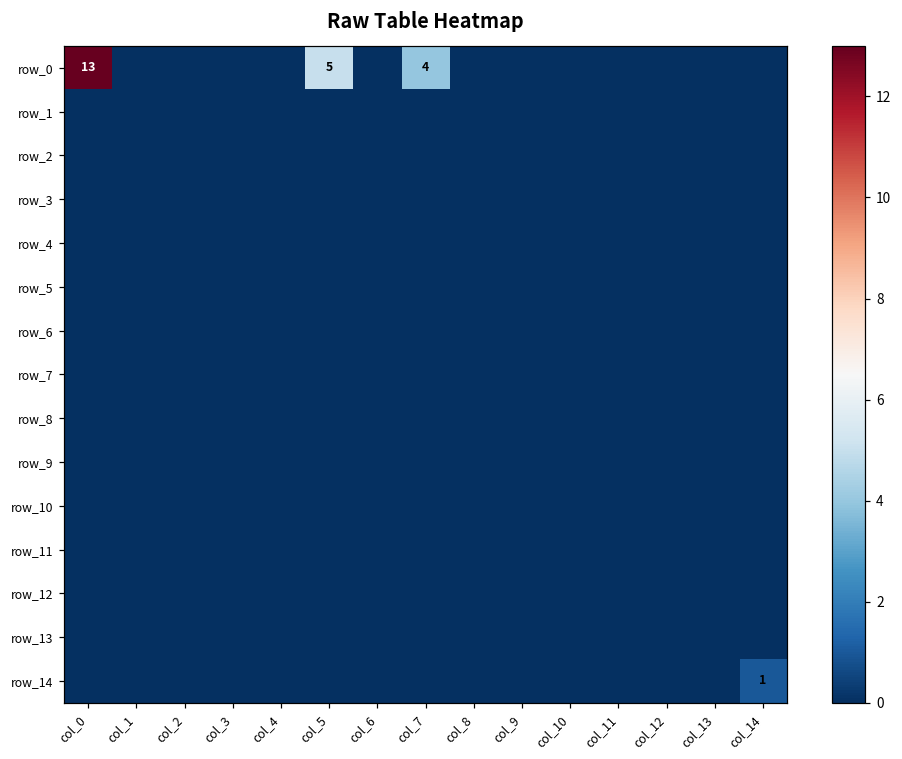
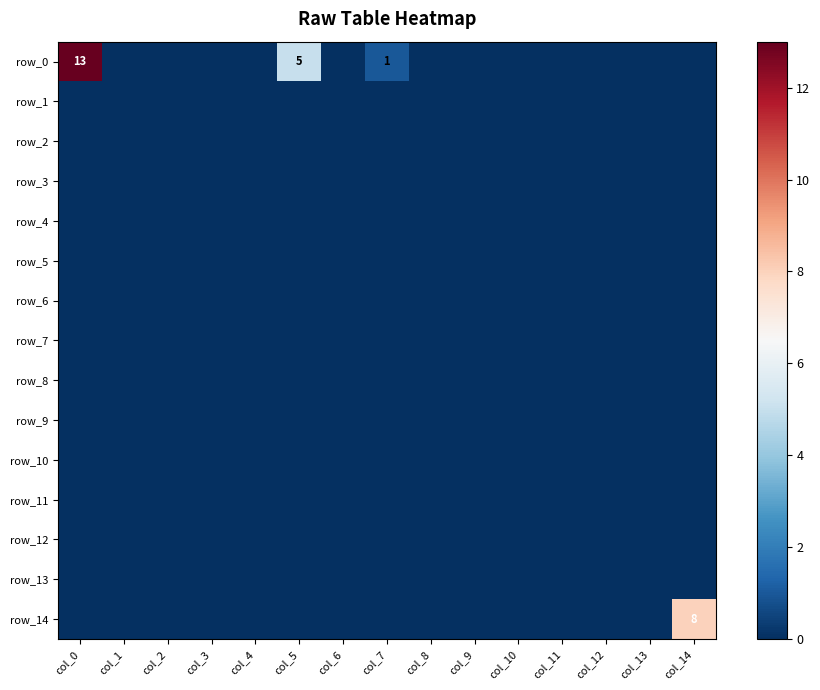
  {
    "row_0": {
      "col_0": 13,
      "col_5": 5,
-     "col_7": 4
+     "col_7": 1
    },
    "row_14": {
-     "col_14": 1
+     "col_14": 8
    }
  }
